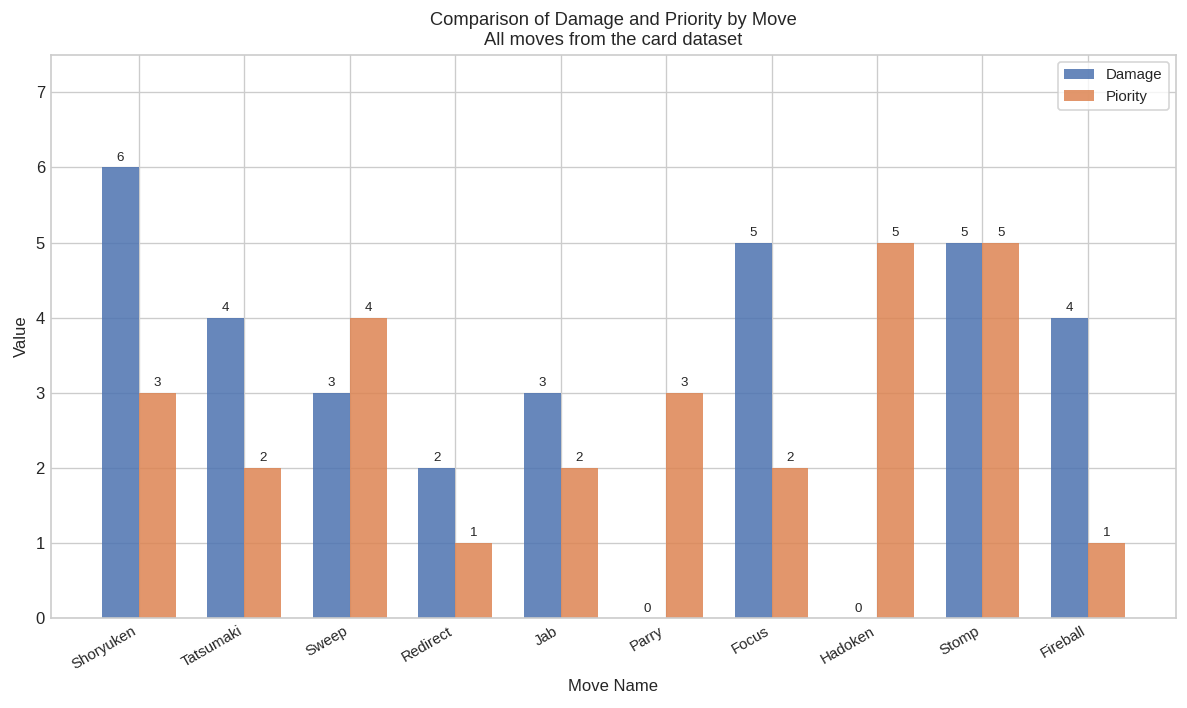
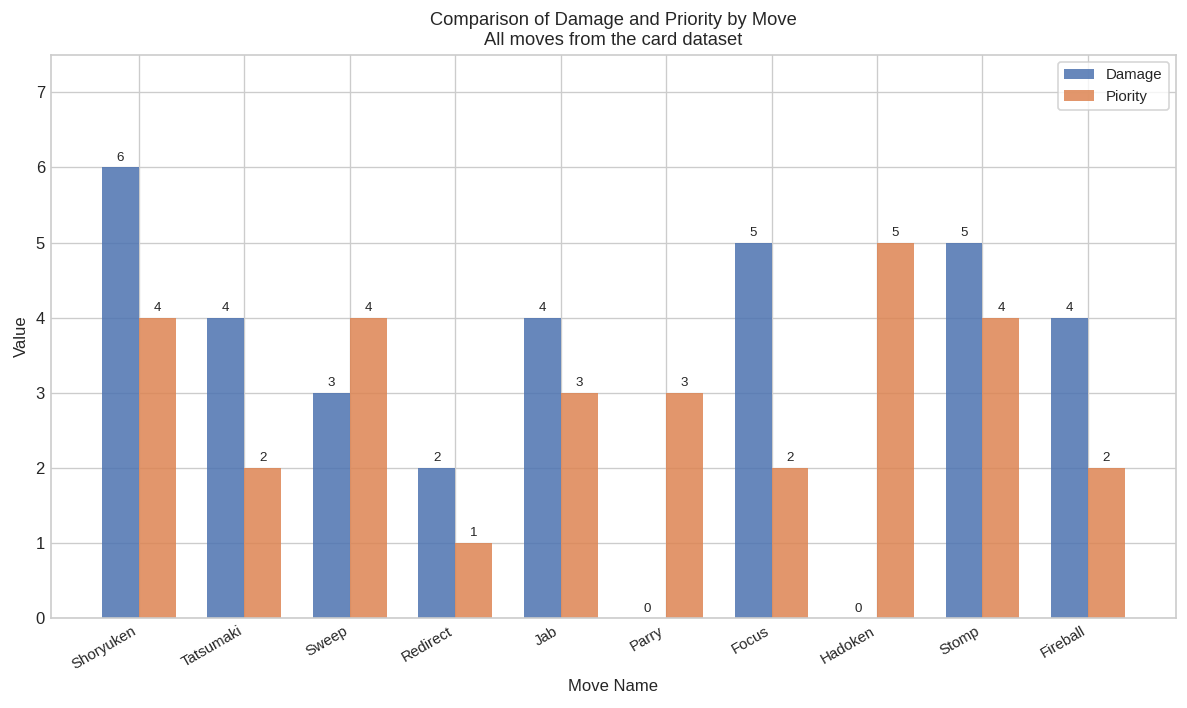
  {
    "Damage": {
      "Shoryuken": 6,
      "Tatsumaki": 4,
      "Sweep": 3,
      "Redirect": 2,
-     "Jab": 3,
+     "Jab": 4,
      "Parry": 0,
      "Focus": 5,
      "Hadoken": 0,
      "Stomp": 5,
      "Fireball": 4
    },
    "Piority": {
-     "Shoryuken": 3,
+     "Shoryuken": 4,
      "Tatsumaki": 2,
      "Sweep": 4,
      "Redirect": 1,
-     "Jab": 2,
+     "Jab": 3,
      "Parry": 3,
      "Focus": 2,
      "Hadoken": 5,
-     "Stomp": 5,
-     "Fireball": 1
+     "Stomp": 4,
+     "Fireball": 2
    }
  }
